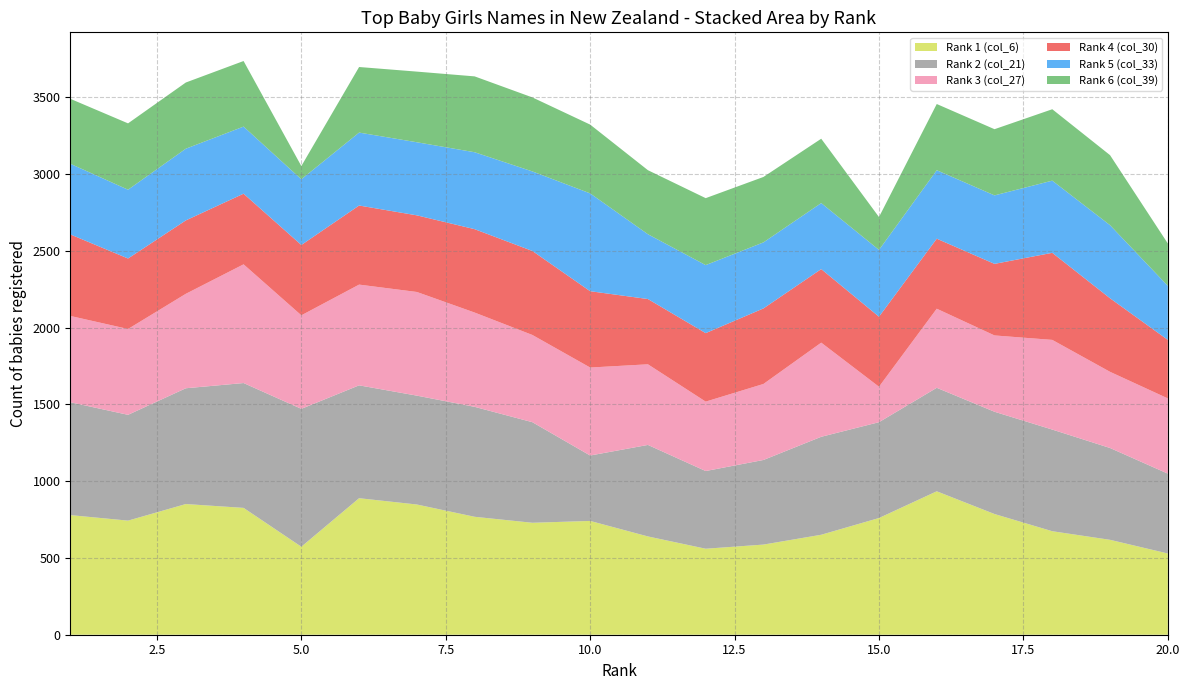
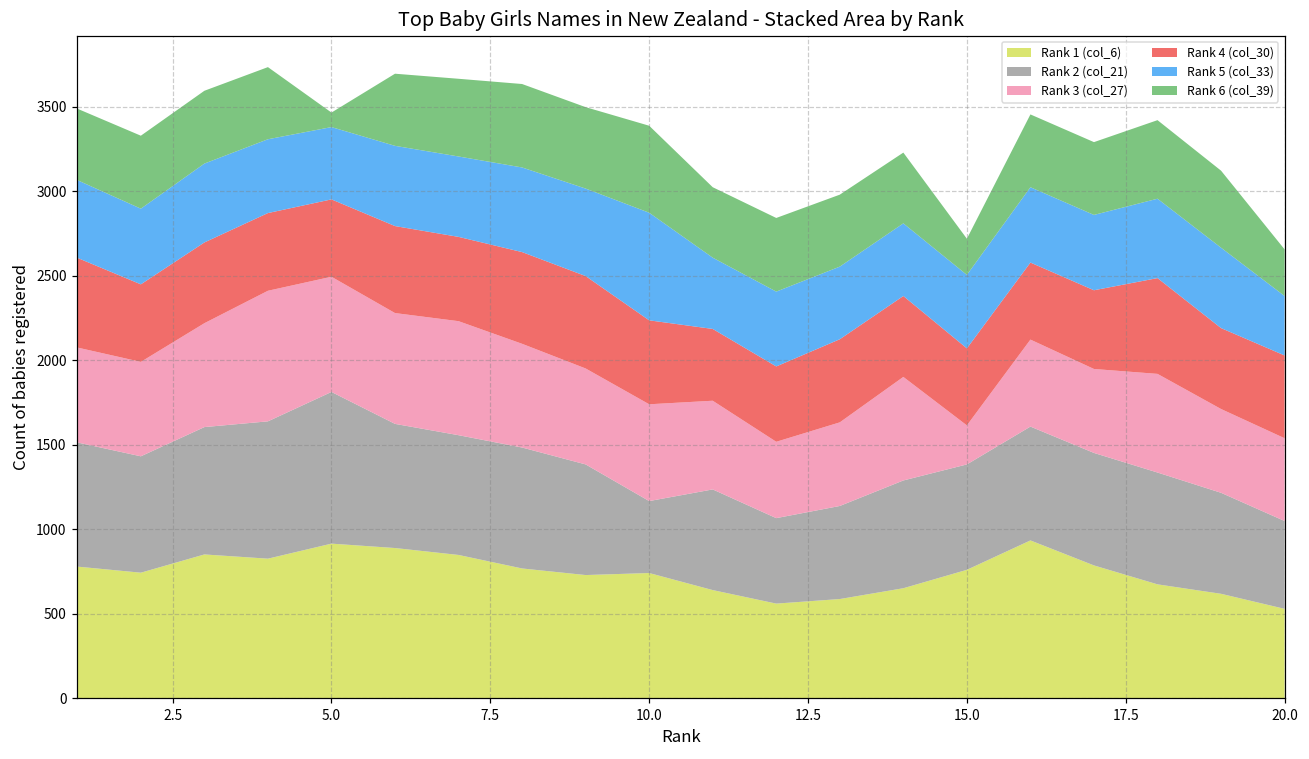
  {
    "Rank 1 (col_6)": {
-     "5.0": 570,
+     "5.0": 920,
      "10.0": 740,
      "15.0": 760,
      "20.0": 530
    },
    "Rank 2 (col_21)": {
      "5.0": 900,
      "10.0": 430,
      "15.0": 620,
      "20.0": 520
    },
    "Rank 3 (col_27)": {
-     "5.0": 610,
+     "5.0": 680,
      "10.0": 570,
      "15.0": 230,
      "20.0": 490
    },
    "Rank 4 (col_30)": {
      "5.0": 460,
      "10.0": 500,
      "15.0": 460,
-     "20.0": 380
+     "20.0": 490
    },
    "Rank 5 (col_33)": {
      "5.0": 430,
      "10.0": 640,
      "15.0": 440,
      "20.0": 350
    },
    "Rank 6 (col_39)": {
      "5.0": 90,
-     "10.0": 450,
+     "10.0": 520,
      "15.0": 210,
      "20.0": 280
    }
  }
